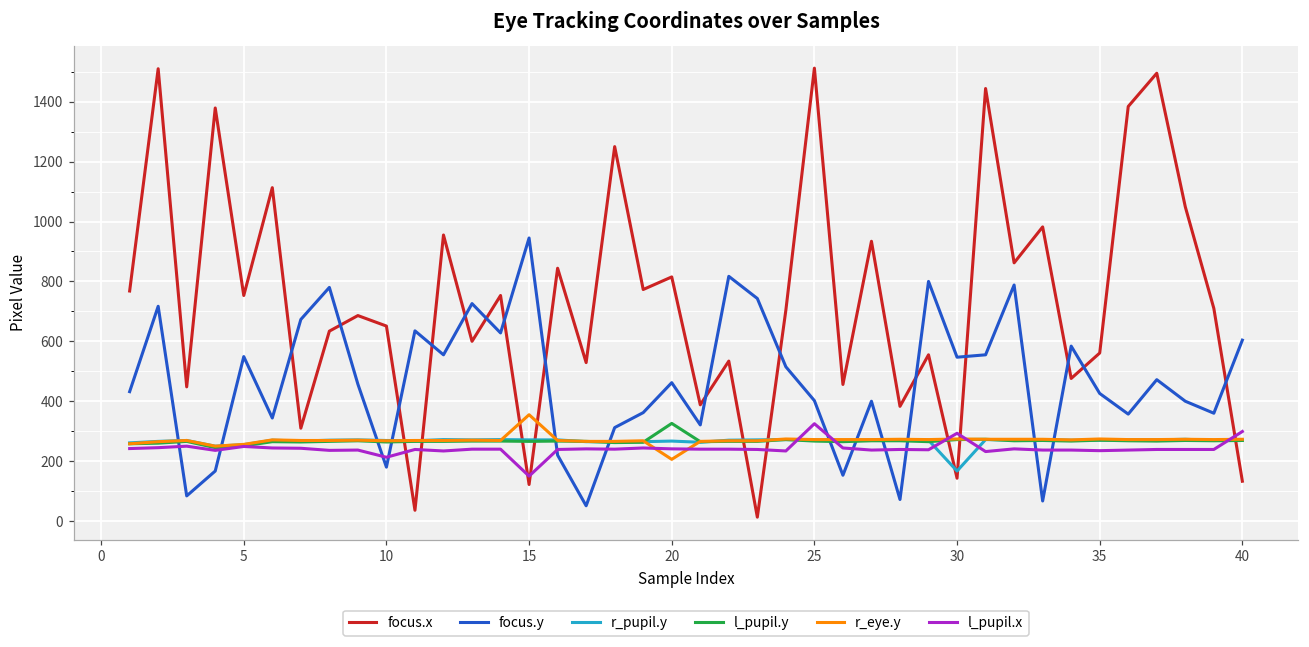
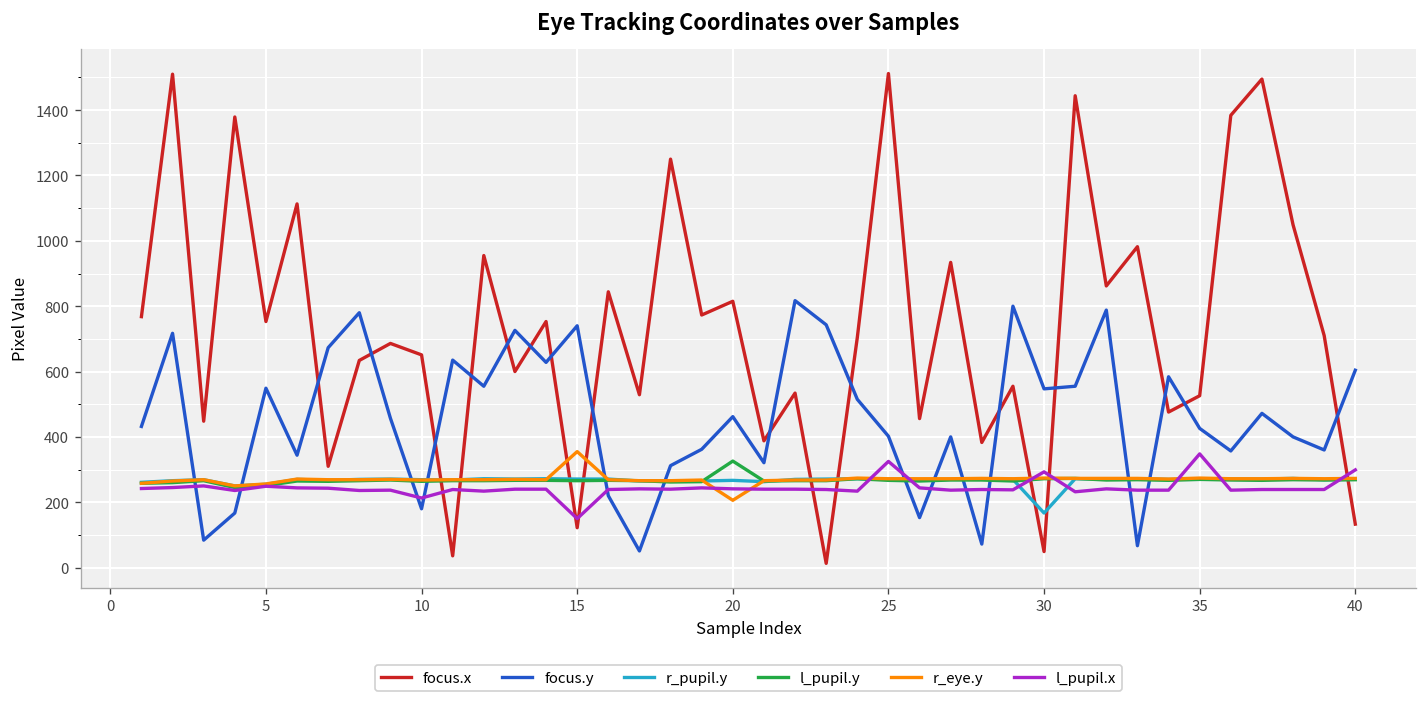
  {
    "focus.x": {
      "5": 750,
      "10": 650,
      "15": 120,
      "20": 820,
      "25": 1510,
-     "30": 140,
-     "35": 560,
+     "30": 50,
+     "35": 530,
      "40": 130
    },
    "focus.y": {
      "5": 550,
      "10": 180,
-     "15": 950,
+     "15": 740,
      "20": 460,
      "25": 400,
      "30": 550,
      "35": 430,
      "40": 600
    },
    "r_pupil.y": {
      "20": 270,
      "30": 170
    },
    "l_pupil.y": {
      "20": 330
    },
    "r_eye.y": {
      "15": 360,
      "20": 210
    },
    "l_pupil.x": {
      "10": 210,
      "15": 150,
      "20": 240,
      "25": 330,
      "30": 290,
-     "35": 240,
+     "35": 350,
      "40": 300
    }
  }
